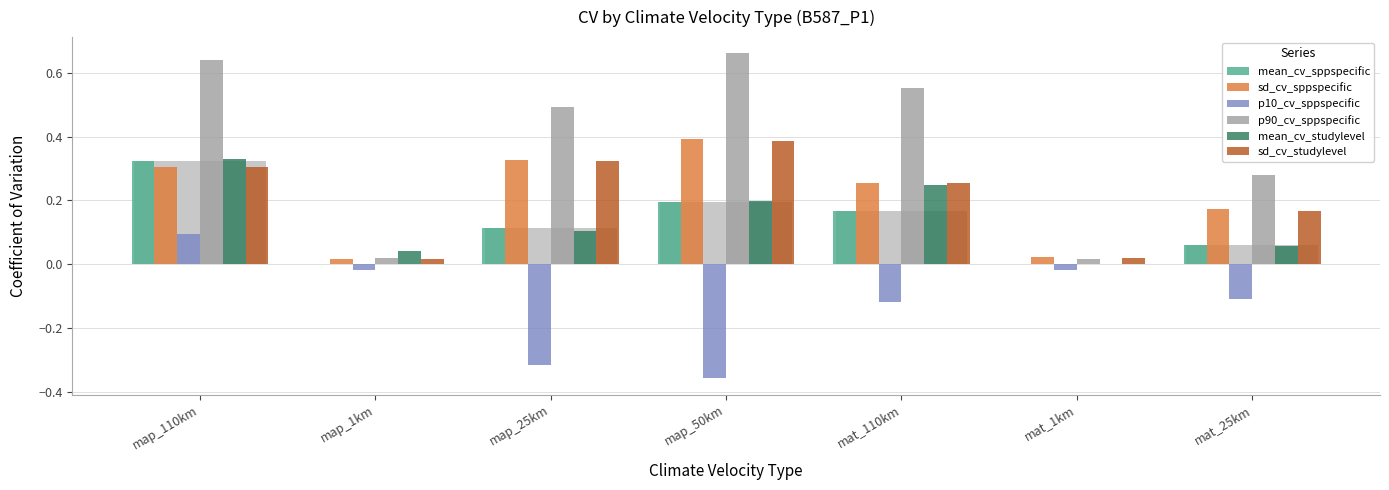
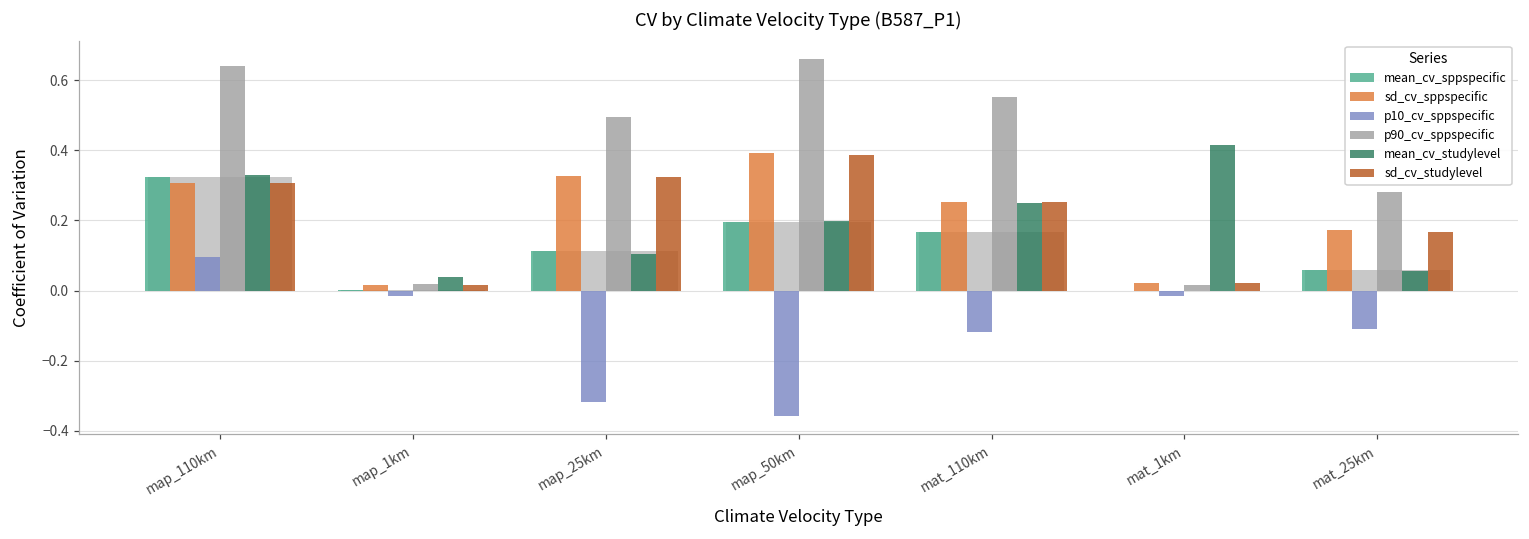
  {
    "mean_cv_sppspecific": {
      "map_110km": 0.33,
      "map_25km": 0.11,
      "map_50km": 0.19,
      "mat_110km": 0.17,
      "mat_25km": 0.06
    },
    "mean_cv_studylevel": {
      "map_110km": 0.33,
      "map_1km": 0.04,
      "map_50km": 0.20,
      "mat_110km": 0.25,
-     "mat_1km": 0.00,
+     "mat_1km": 0.41,
      "mat_25km": 0.06
    }
  }
